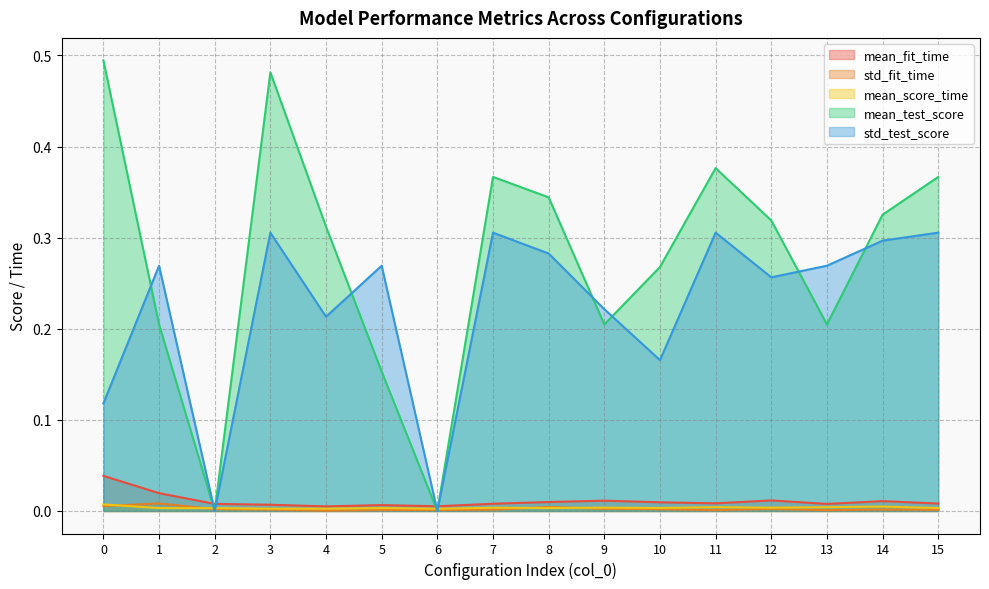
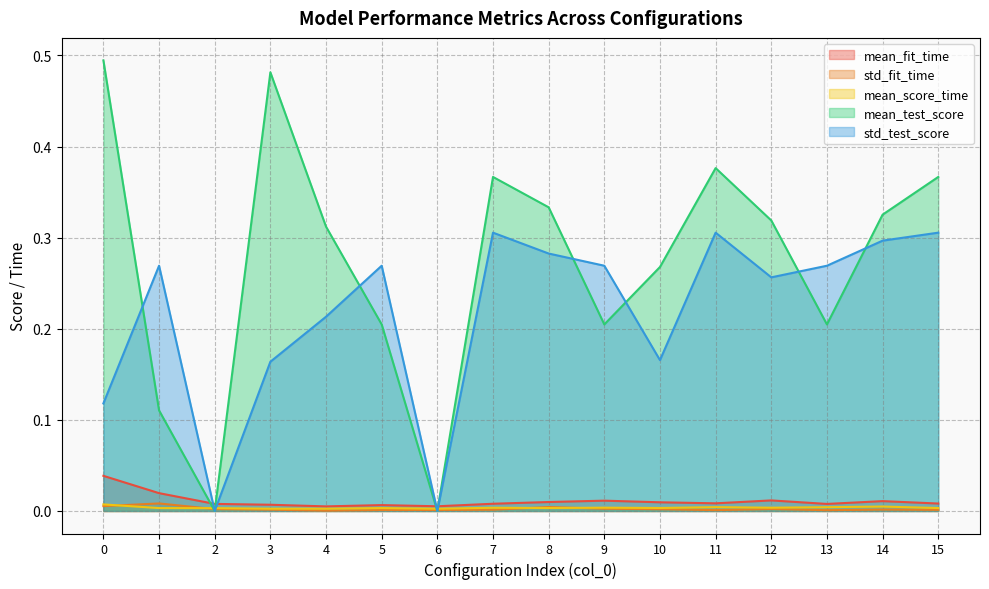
  {
    "mean_test_score": {
      "0": 0.49,
-     "1": 0.20,
+     "1": 0.11,
      "3": 0.48,
      "4": 0.31,
-     "5": 0.15,
+     "5": 0.20,
      "7": 0.37,
-     "8": 0.34,
+     "8": 0.33,
      "9": 0.20,
      "10": 0.27,
      "11": 0.38,
      "12": 0.32,
      "13": 0.20,
      "14": 0.33,
      "15": 0.37
    },
    "std_test_score": {
      "0": 0.12,
      "1": 0.27,
-     "3": 0.31,
+     "3": 0.16,
      "4": 0.21,
      "5": 0.27,
      "7": 0.31,
      "8": 0.28,
-     "9": 0.22,
+     "9": 0.27,
      "10": 0.17,
      "11": 0.31,
      "12": 0.26,
      "13": 0.27,
      "14": 0.30,
      "15": 0.31
    }
  }
